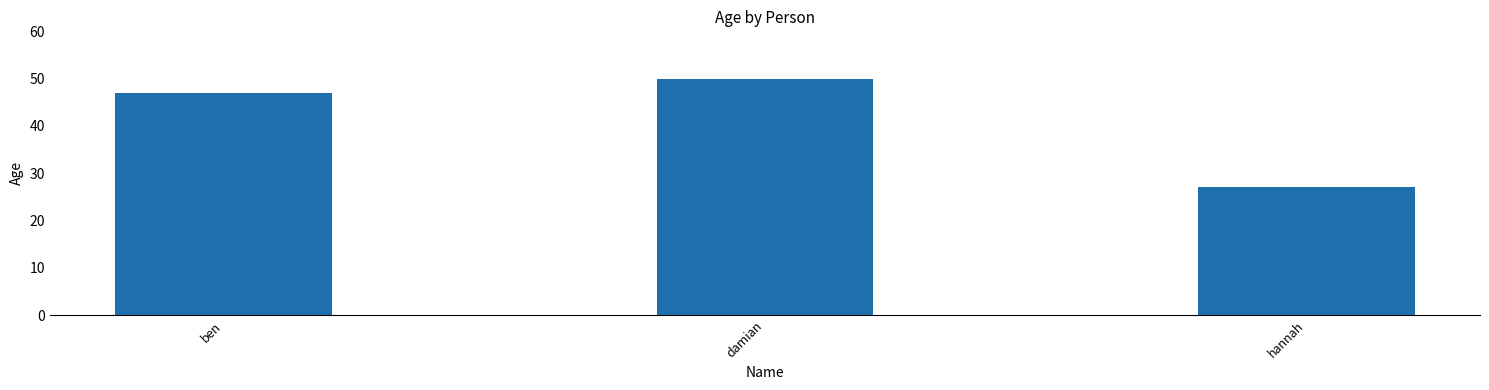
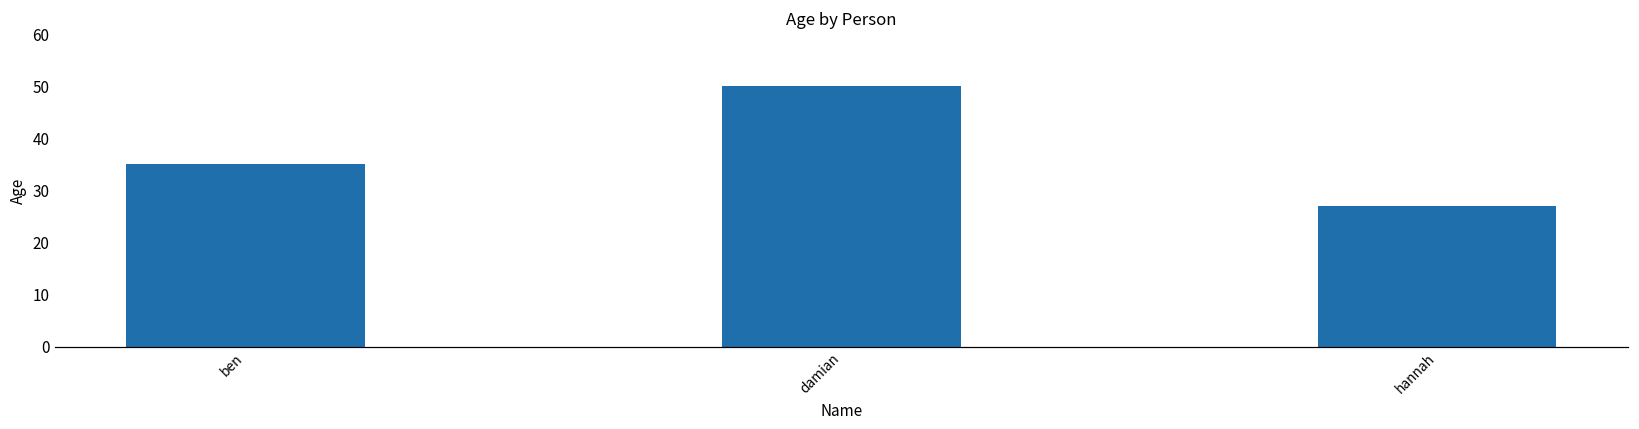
  {
-   "ben": 47,
+   "ben": 35,
    "damian": 50,
    "hannah": 27
  }
